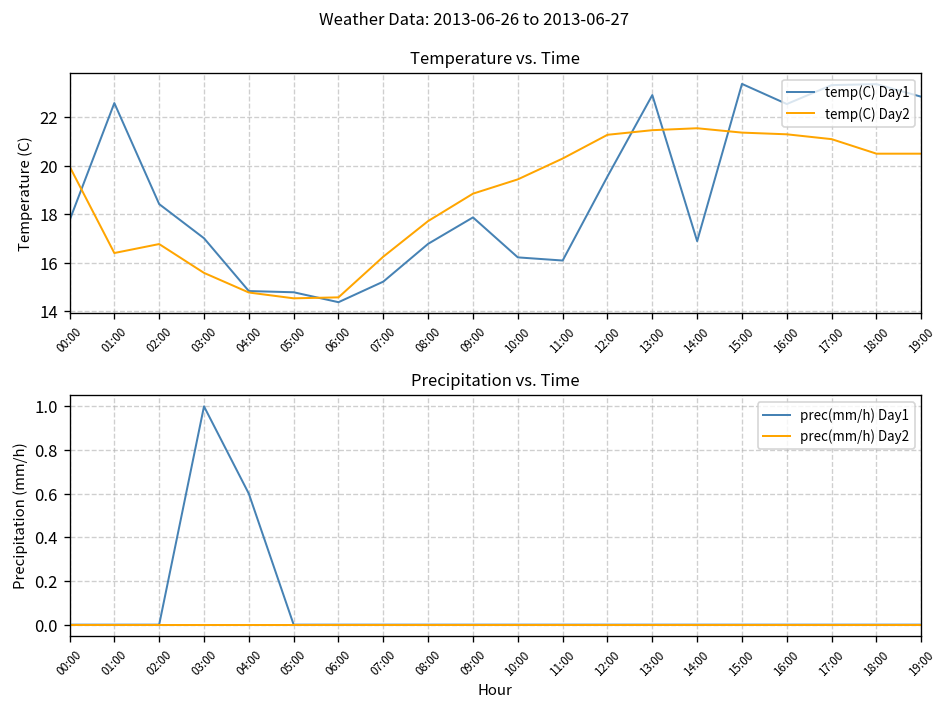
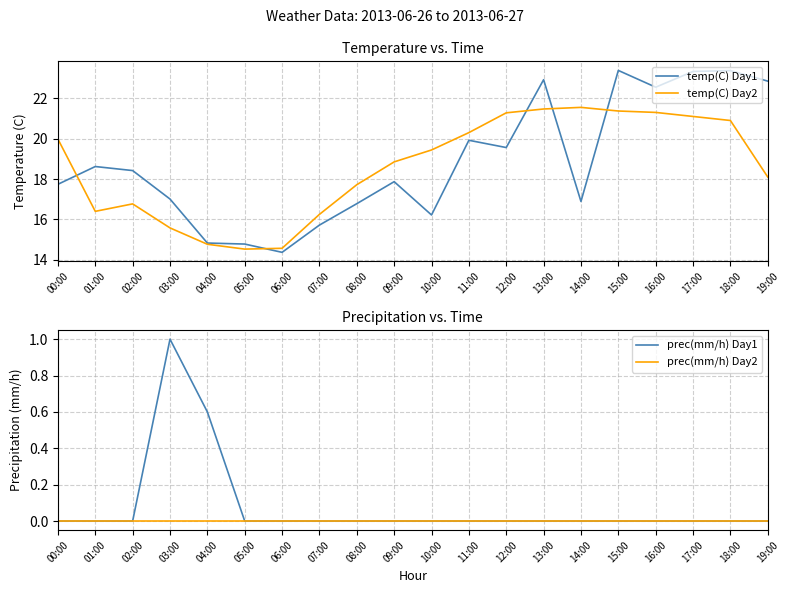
  {
    "Temperature vs. Time": {
      "temp(C) Day1": {
        "00:00": 17.7,
-       "01:00": 22.6,
+       "01:00": 18.6,
        "02:00": 18.4,
        "03:00": 17.0,
        "05:00": 14.8,
        "06:00": 14.4,
-       "07:00": 15.2,
+       "07:00": 15.7,
        "08:00": 16.8,
        "09:00": 17.9,
        "10:00": 16.2,
-       "11:00": 16.1,
+       "11:00": 19.9,
        "12:00": 19.6,
        "13:00": 22.9,
        "14:00": 16.9,
        "15:00": 23.4,
        "19:00": 22.9
      },
      "temp(C) Day2": {
        "00:00": 20.0,
        "01:00": 16.4,
        "02:00": 16.8,
        "03:00": 15.6,
        "05:00": 14.5,
        "06:00": 14.6,
        "07:00": 16.3,
        "08:00": 17.7,
        "09:00": 18.9,
        "10:00": 19.4,
        "11:00": 20.3,
        "12:00": 21.3,
        "13:00": 21.5,
        "14:00": 21.6,
        "15:00": 21.4,
        "16:00": 21.3,
        "17:00": 21.1,
-       "18:00": 20.5,
-       "19:00": 20.5
+       "18:00": 20.9,
+       "19:00": 18.1
      }
    },
    "Precipitation vs. Time": {
      "prec(mm/h) Day1": {
        "03:00": 1.00,
        "04:00": 0.60
      },
      "prec(mm/h) Day2": {
        "03:00": 0.00,
        "04:00": 0.00
      }
    }
  }
